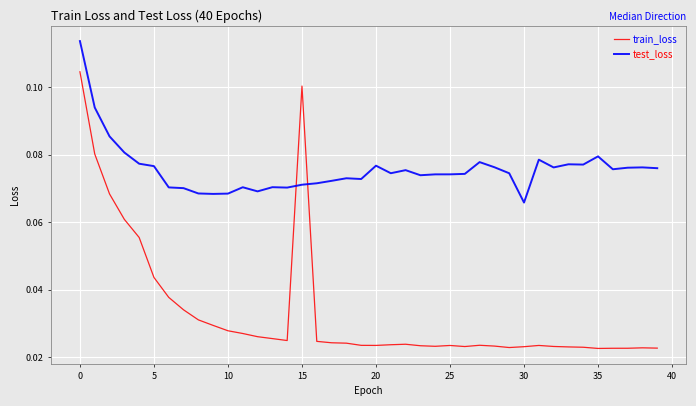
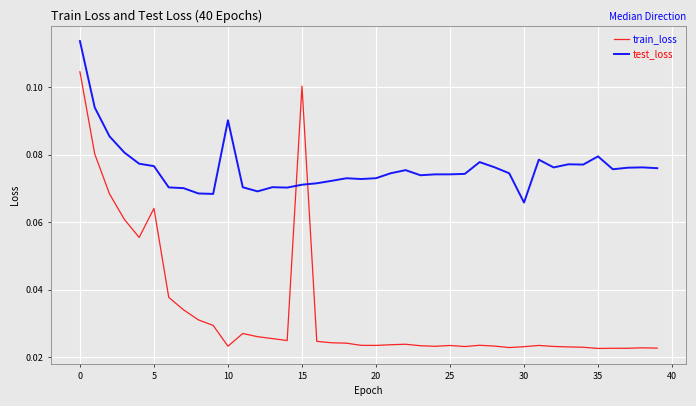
  {
    "train_loss": {
      "0": 0.105,
-     "5": 0.044,
-     "10": 0.028,
+     "5": 0.064,
+     "10": 0.023,
      "15": 0.100,
      "20": 0.024,
      "25": 0.024,
      "30": 0.023,
      "35": 0.023
    },
    "test_loss": {
      "0": 0.114,
      "5": 0.077,
-     "10": 0.068,
+     "10": 0.090,
      "15": 0.071,
-     "20": 0.077,
+     "20": 0.073,
      "25": 0.074,
      "30": 0.066,
      "35": 0.080
    }
  }
